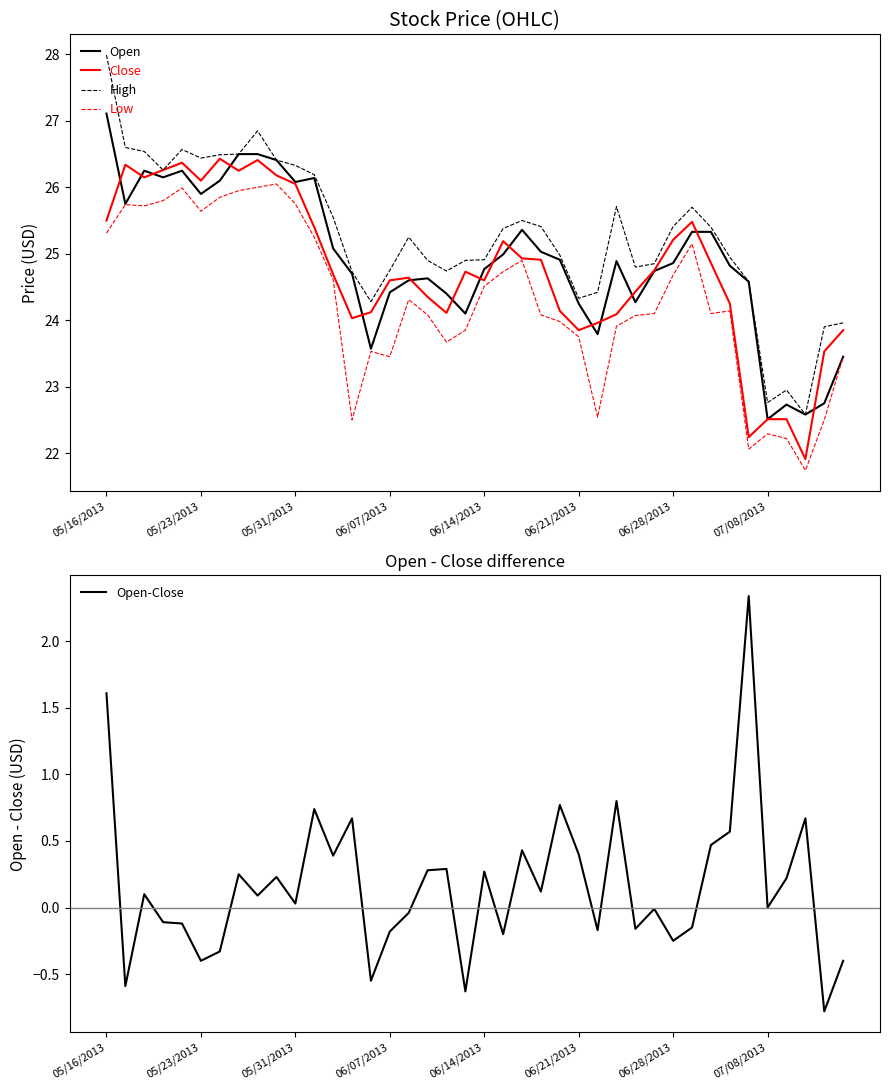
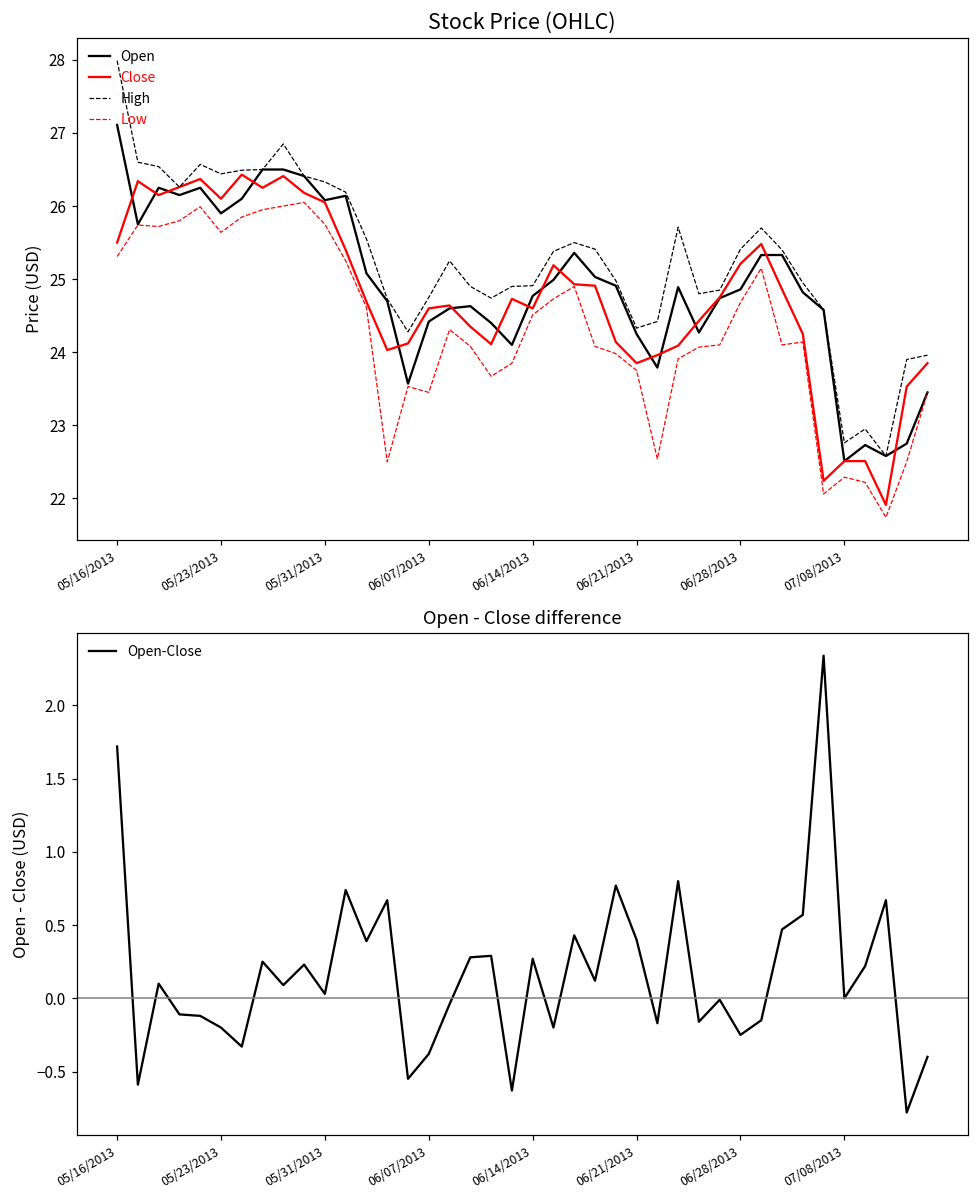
  {
    "Open - Close difference": {
-     "05/16/2013": 1.61,
-     "05/23/2013": -0.4,
+     "05/16/2013": 1.72,
+     "05/23/2013": -0.2,
      "05/31/2013": 0.03,
-     "06/07/2013": -0.18,
+     "06/07/2013": -0.38,
      "06/14/2013": 0.27,
      "06/21/2013": 0.40,
      "06/28/2013": -0.25,
      "07/08/2013": 0.00
    }
  }
